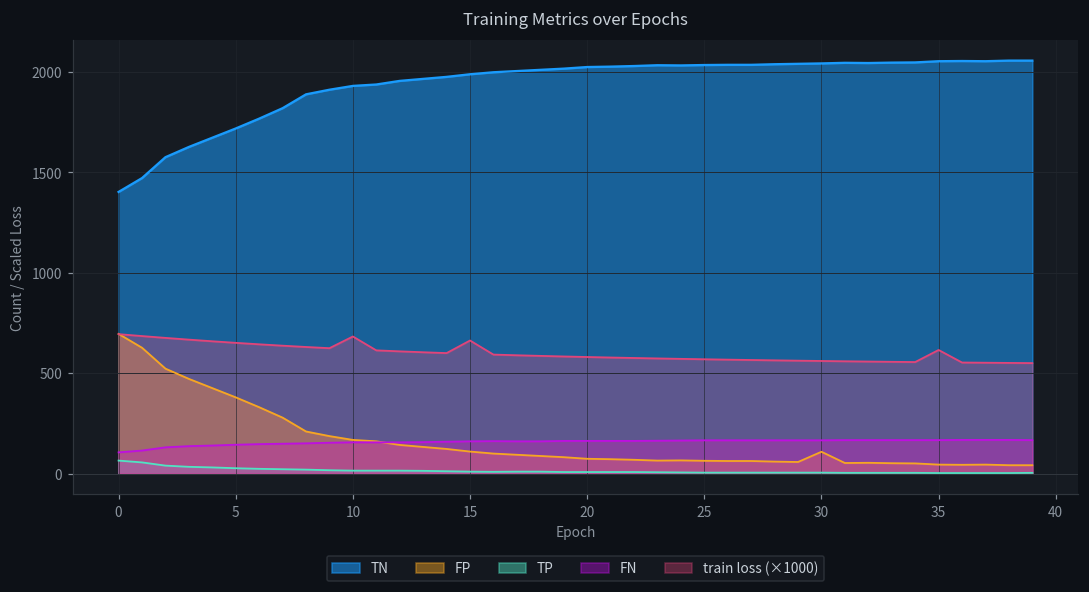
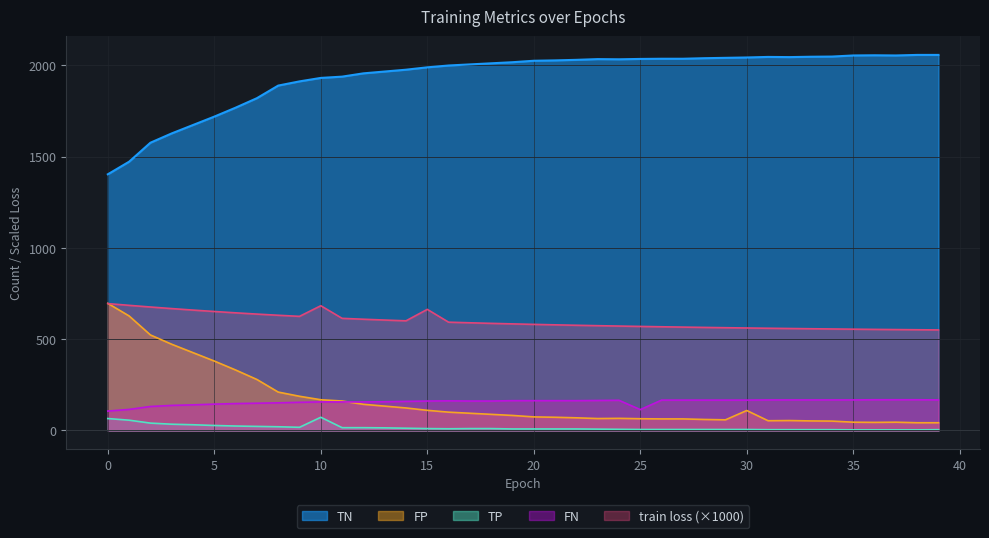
  {
    "TN": {
      "0": 1400,
      "5": 1720,
      "10": 1930,
      "15": 1990,
      "20": 2030,
      "25": 2040,
      "30": 2040,
      "35": 2050
    },
    "FP": {
      "5": 380,
      "15": 110,
      "20": 70,
      "25": 60,
      "30": 110,
      "35": 50
    },
    "TP": {
      "0": 70,
      "5": 30,
-     "10": 20,
+     "10": 70,
      "15": 10,
      "20": 10,
      "25": 10,
      "30": 10,
      "35": 0
    },
    "FN": {
      "0": 110,
      "5": 140,
      "15": 160,
      "20": 160,
-     "25": 170,
+     "25": 110,
      "30": 170,
      "35": 170
    },
    "train loss (×1000)": {
      "5": 650,
      "10": 680,
      "15": 660,
      "20": 580,
      "25": 570,
      "30": 560,
-     "35": 620
+     "35": 550
    }
  }
